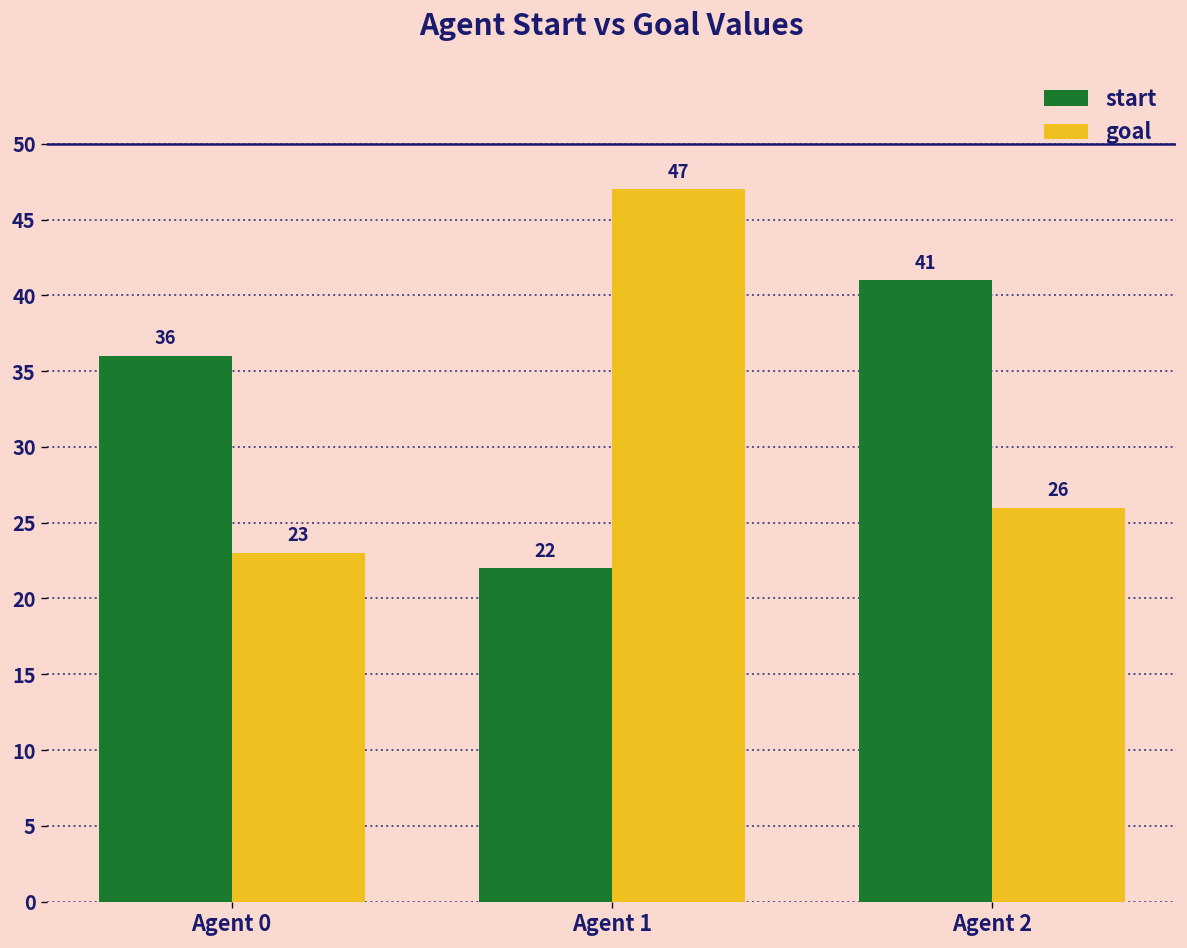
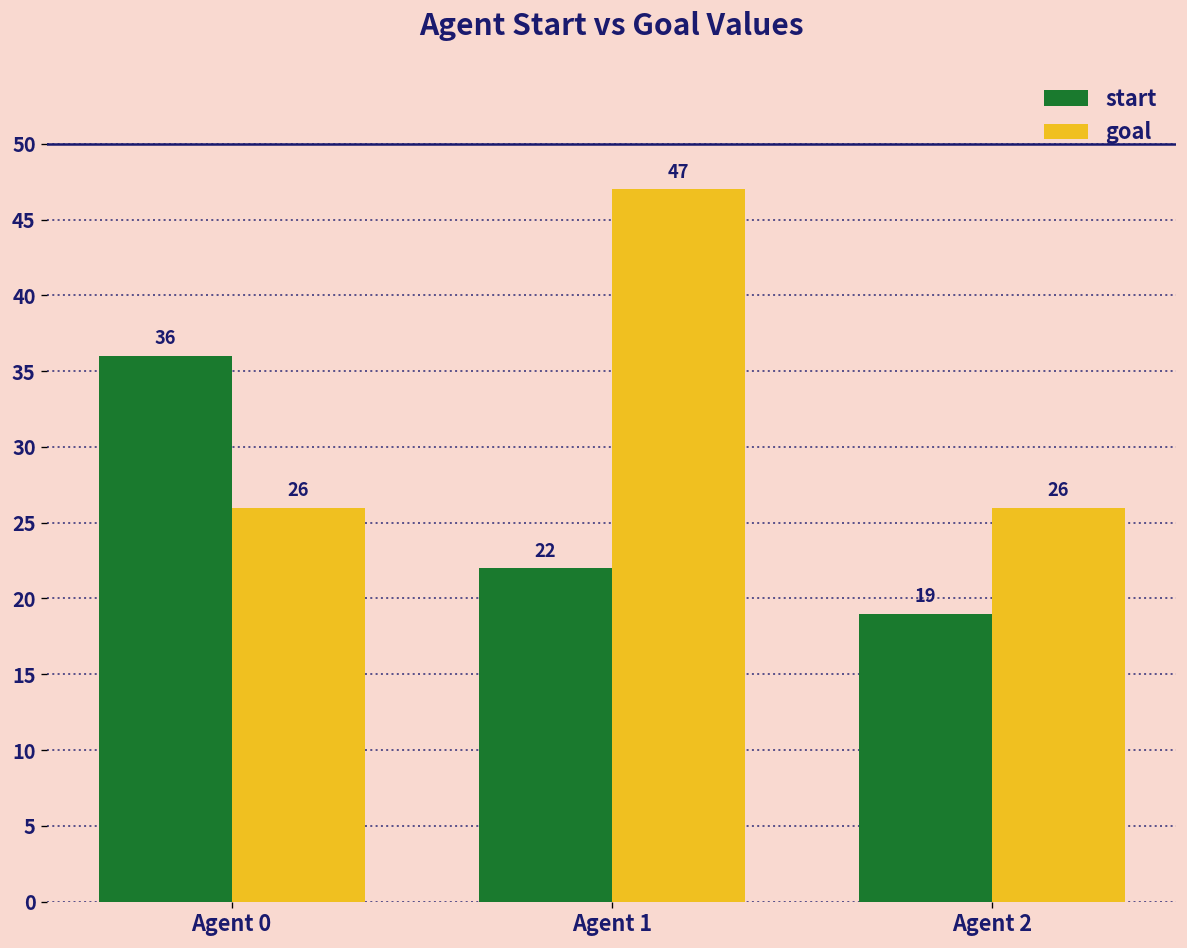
  {
    "start": {
      "Agent 0": 36,
      "Agent 1": 22,
-     "Agent 2": 41
+     "Agent 2": 19
    },
    "goal": {
-     "Agent 0": 23,
+     "Agent 0": 26,
      "Agent 1": 47,
      "Agent 2": 26
    }
  }
